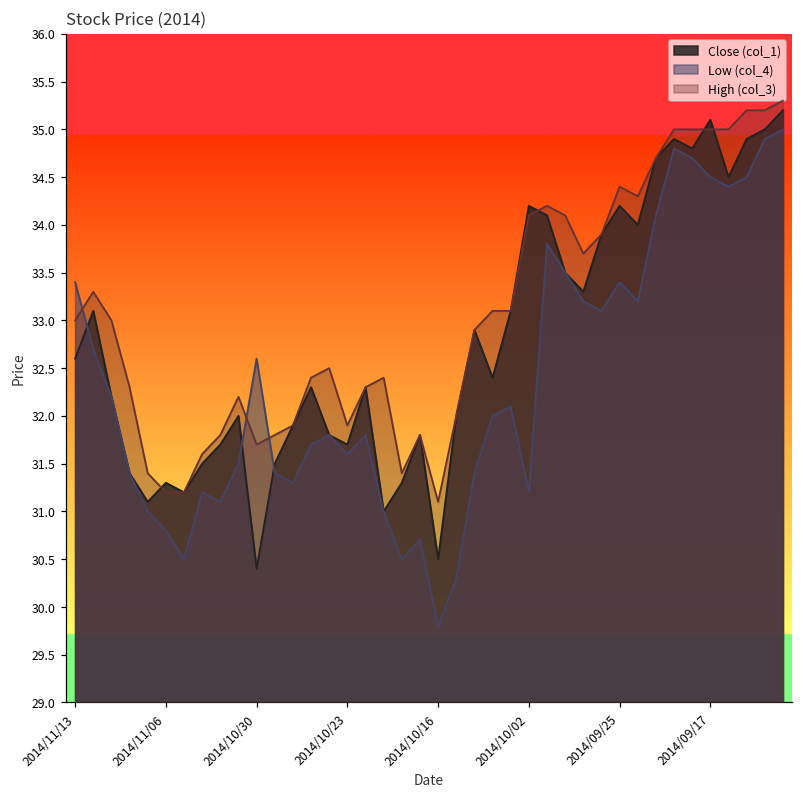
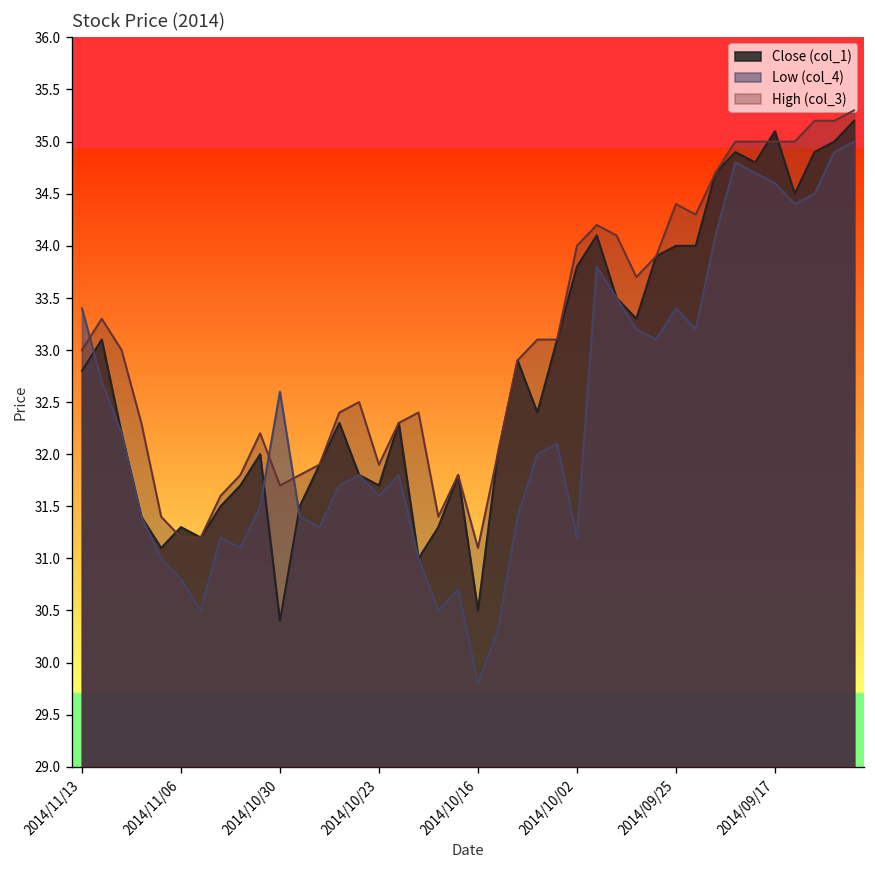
  {
    "Close (col_1)": {
-     "2014/11/13": 32.6,
+     "2014/11/13": 32.8,
      "2014/11/06": 31.3,
      "2014/10/30": 30.4,
      "2014/10/23": 31.7,
      "2014/10/16": 30.5,
-     "2014/10/02": 34.2,
-     "2014/09/25": 34.2,
+     "2014/10/02": 33.8,
+     "2014/09/25": 34.0,
      "2014/09/17": 35.1
    },
    "Low (col_4)": {
      "2014/11/13": 33.4,
      "2014/11/06": 30.8,
      "2014/10/30": 32.6,
      "2014/10/23": 31.6,
      "2014/10/16": 29.8,
      "2014/10/02": 31.2,
      "2014/09/25": 33.4,
-     "2014/09/17": 34.5
+     "2014/09/17": 34.6
    },
    "High (col_3)": {
      "2014/11/13": 33.0,
      "2014/11/06": 31.2,
      "2014/10/30": 31.7,
      "2014/10/23": 31.9,
      "2014/10/16": 31.1,
-     "2014/10/02": 34.1,
+     "2014/10/02": 34.0,
      "2014/09/25": 34.4,
      "2014/09/17": 35.0
    }
  }
